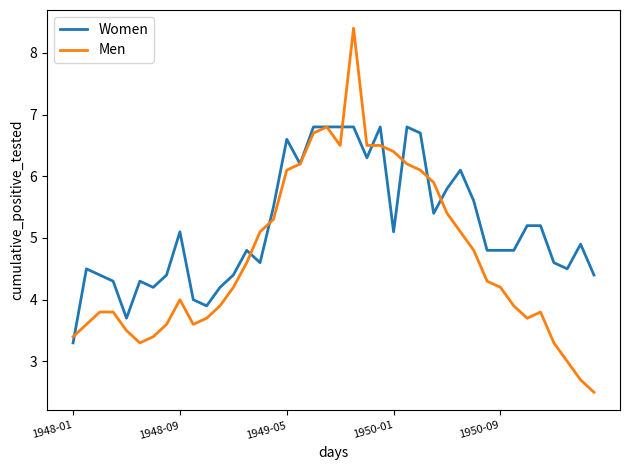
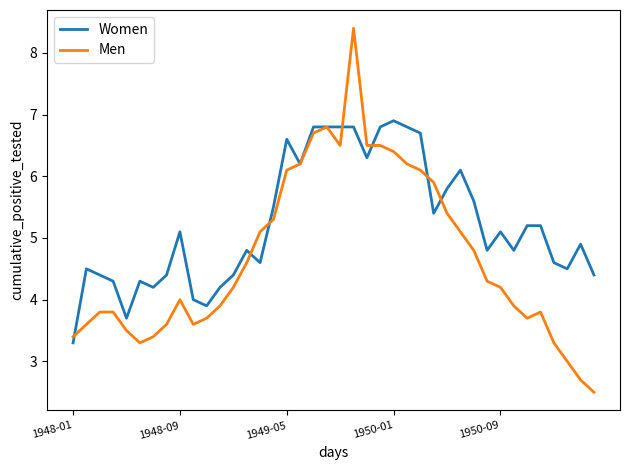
  {
    "Women": {
      "1948-01": 3.3,
      "1948-09": 5.1,
      "1949-05": 6.6,
-     "1950-01": 5.1,
-     "1950-09": 4.8
+     "1950-01": 6.9,
+     "1950-09": 5.1
    },
    "Men": {
      "1948-01": 3.4,
      "1948-09": 4.0,
      "1949-05": 6.1,
      "1950-01": 6.4,
      "1950-09": 4.2
    }
  }
